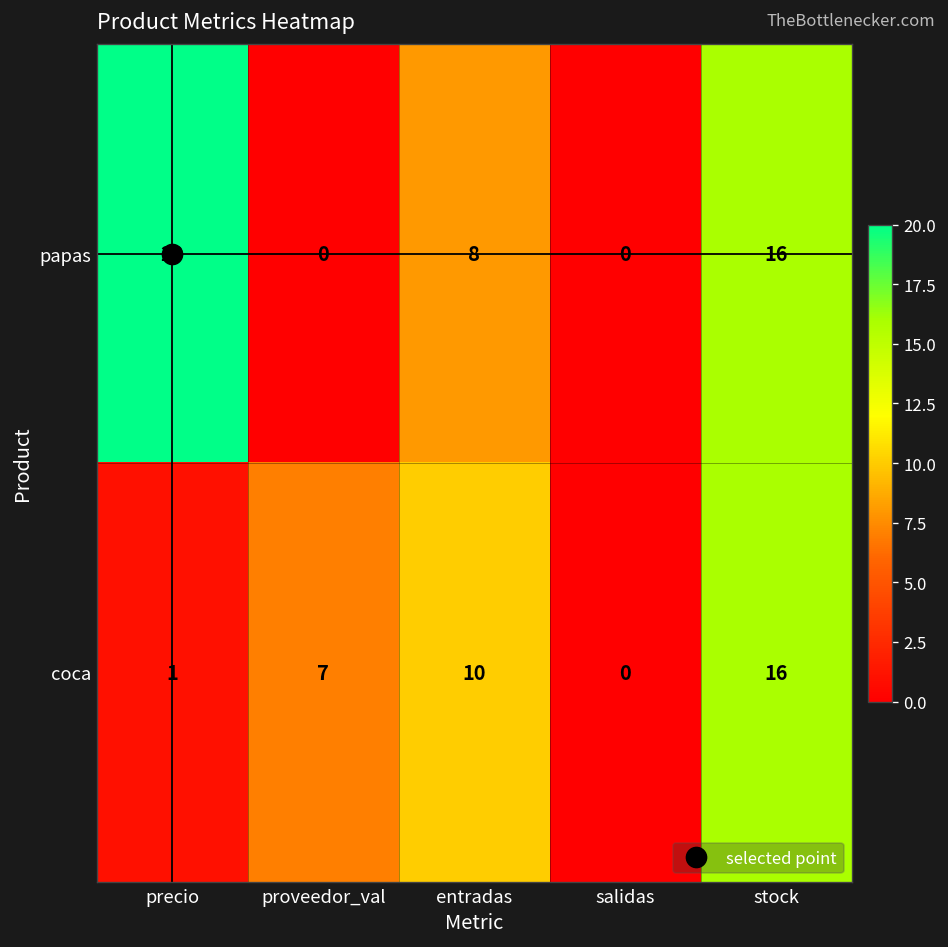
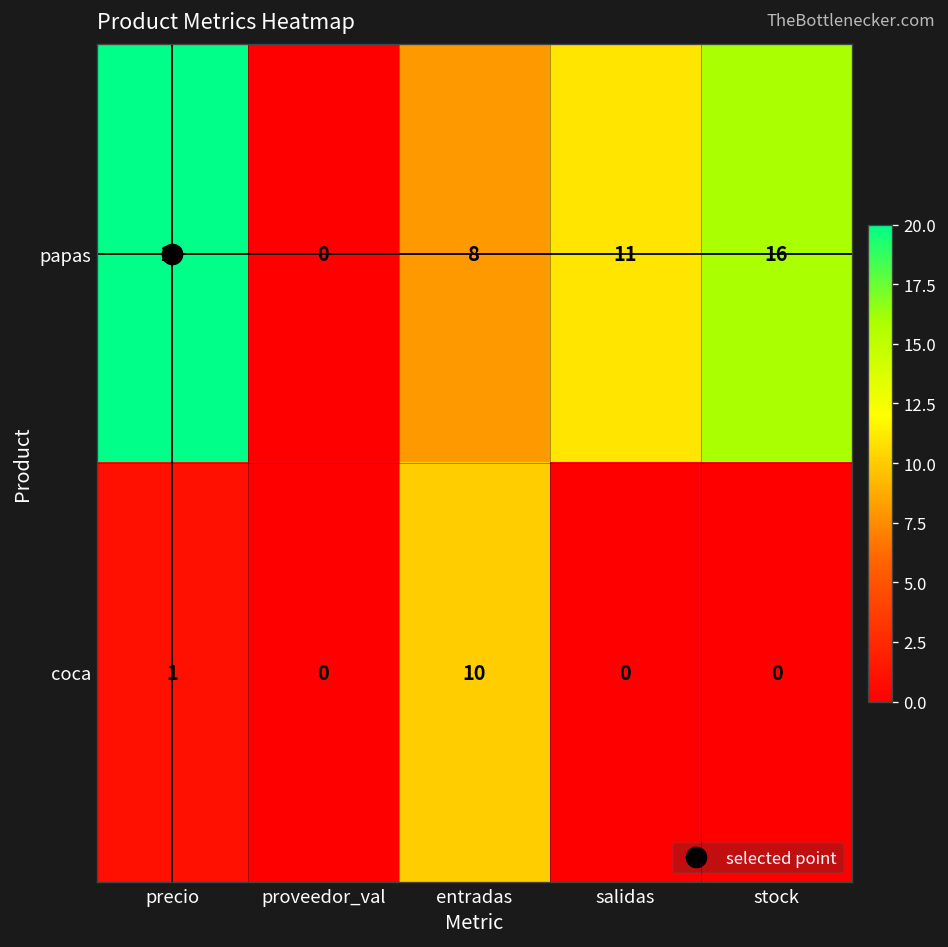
  {
    "papas": {
      "proveedor_val": 0,
      "entradas": 8,
-     "salidas": 0,
+     "salidas": 11,
      "stock": 16
    },
    "coca": {
      "precio": 1,
-     "proveedor_val": 7,
+     "proveedor_val": 0,
      "entradas": 10,
      "salidas": 0,
-     "stock": 16
+     "stock": 0
    }
  }
